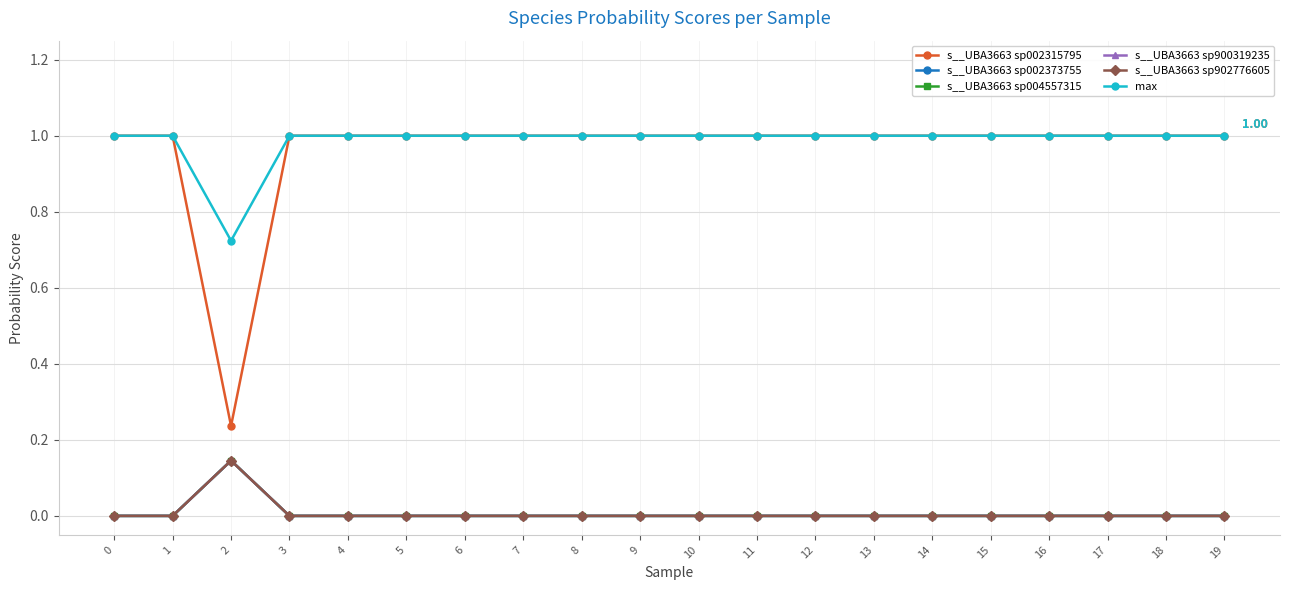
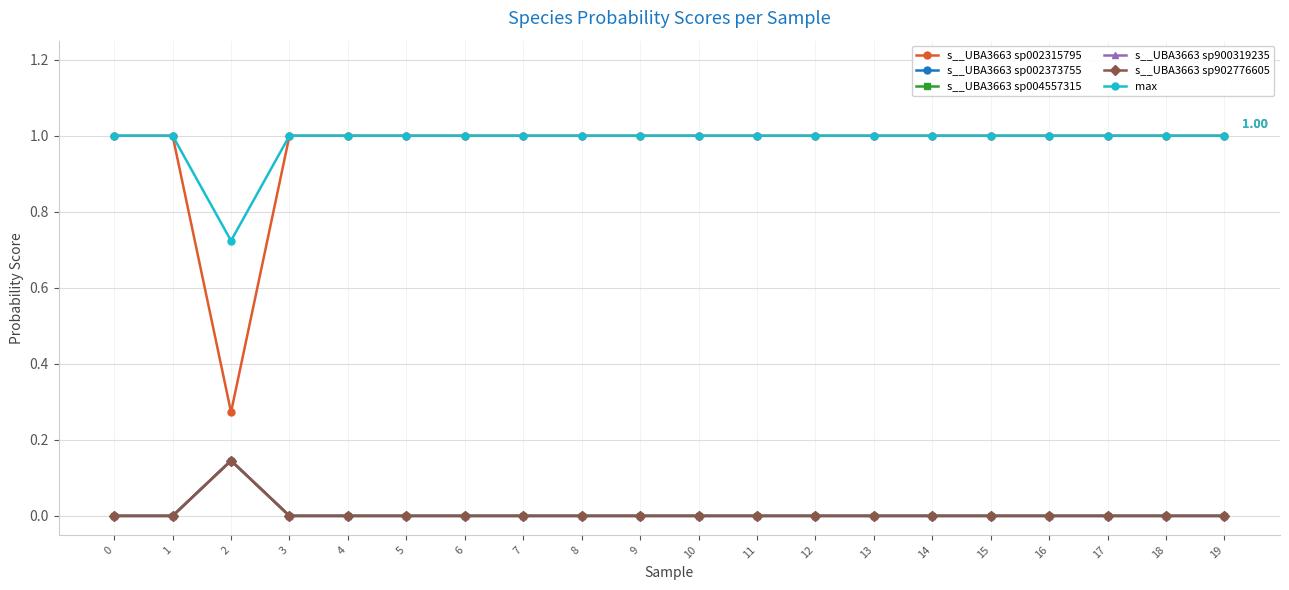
  {
    "s__UBA3663 sp002315795": {
-     "2": 0.24
+     "2": 0.27
    },
    "s__UBA3663 sp902776605": {
      "0": 0.00,
      "1": 0.00,
      "2": 0.15,
      "3": 0.00,
      "4": 0.00,
      "5": 0.00,
      "6": 0.00,
      "7": 0.00,
      "8": 0.00,
      "9": 0.00,
      "10": 0.00,
      "11": 0.00,
      "12": 0.00,
      "13": 0.00,
      "14": 0.00,
      "15": 0.00,
      "16": 0.00,
      "17": 0.00,
      "18": 0.00,
      "19": 0.00
    },
    "max": {
      "2": 0.72
    }
  }
